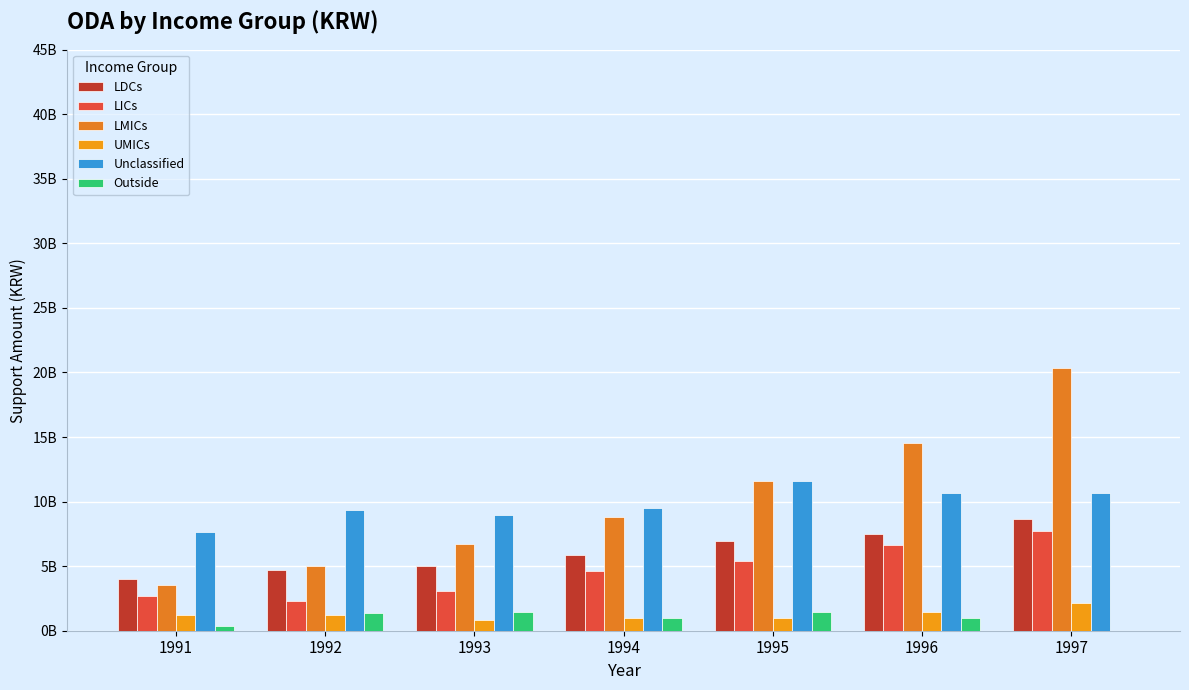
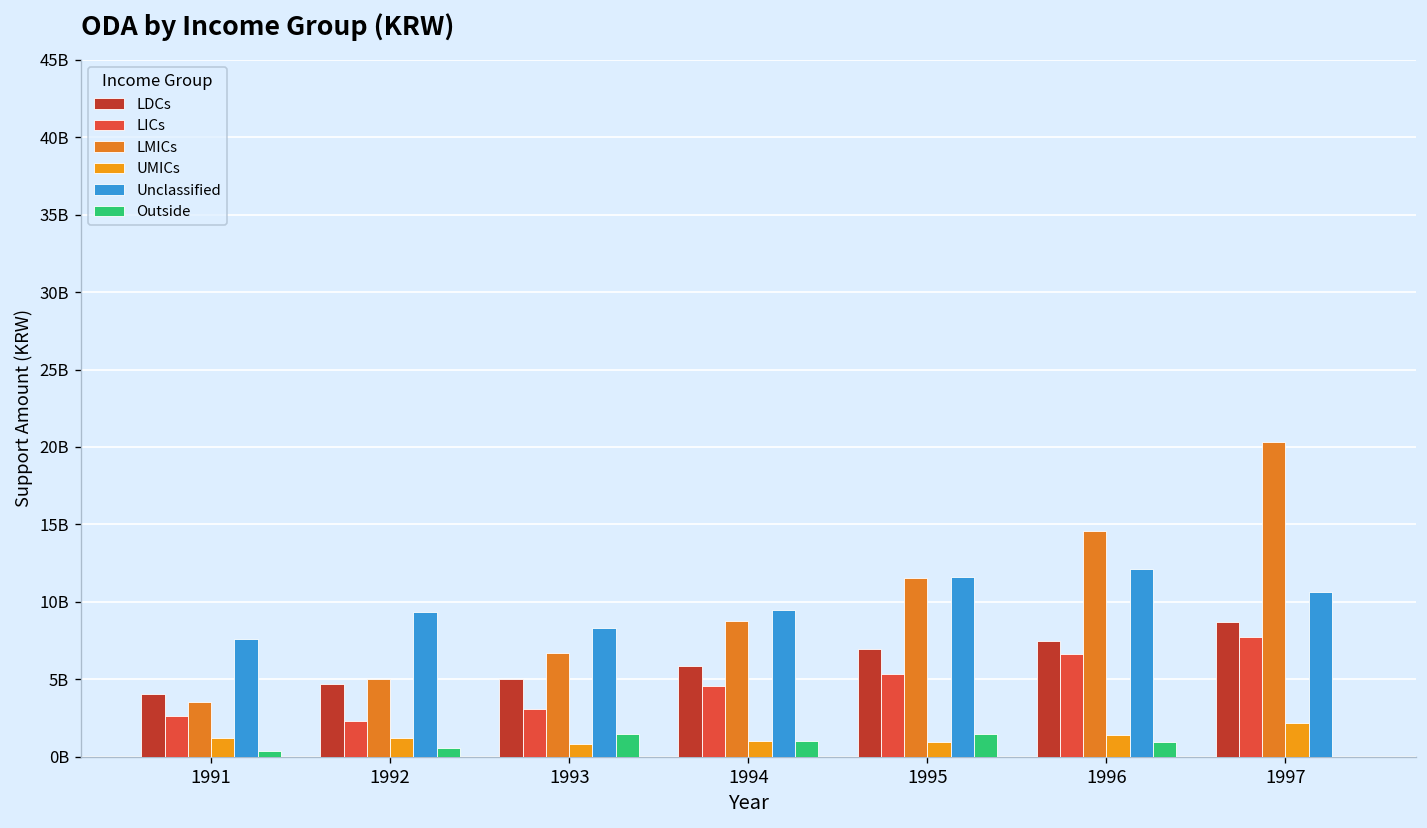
  {
    "Unclassified": {
      "1991": 7600000000,
      "1992": 9300000000,
-     "1993": 9000000000,
+     "1993": 8300000000,
      "1994": 9500000000,
      "1995": 11600000000,
-     "1996": 10700000000,
+     "1996": 12100000000,
      "1997": 10600000000
    },
    "Outside": {
      "1991": 400000000,
-     "1992": 1300000000,
+     "1992": 600000000,
      "1993": 1400000000,
      "1994": 1000000000,
      "1995": 1500000000,
      "1996": 1000000000,
      "1997": 0
    }
  }
